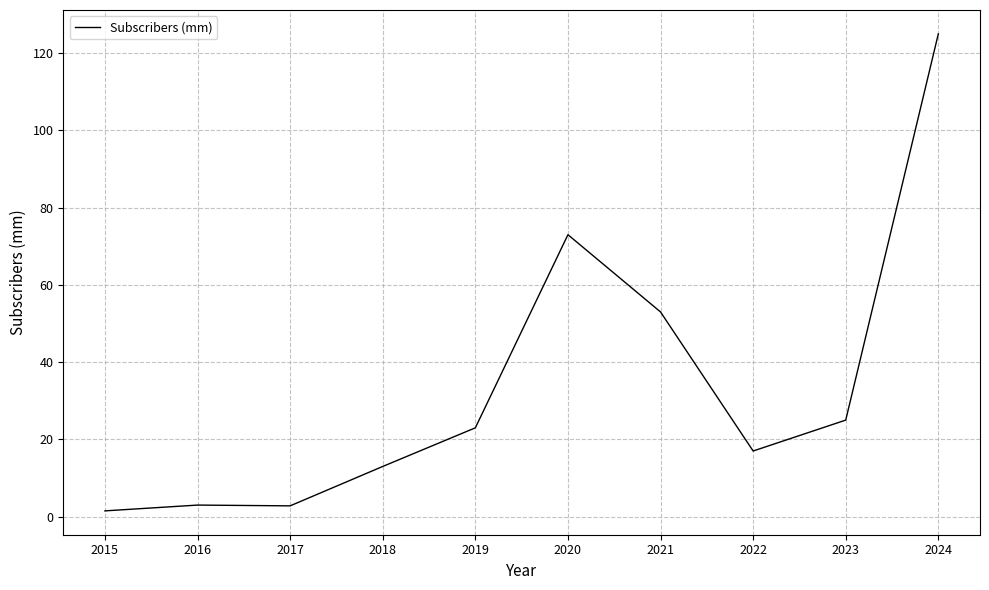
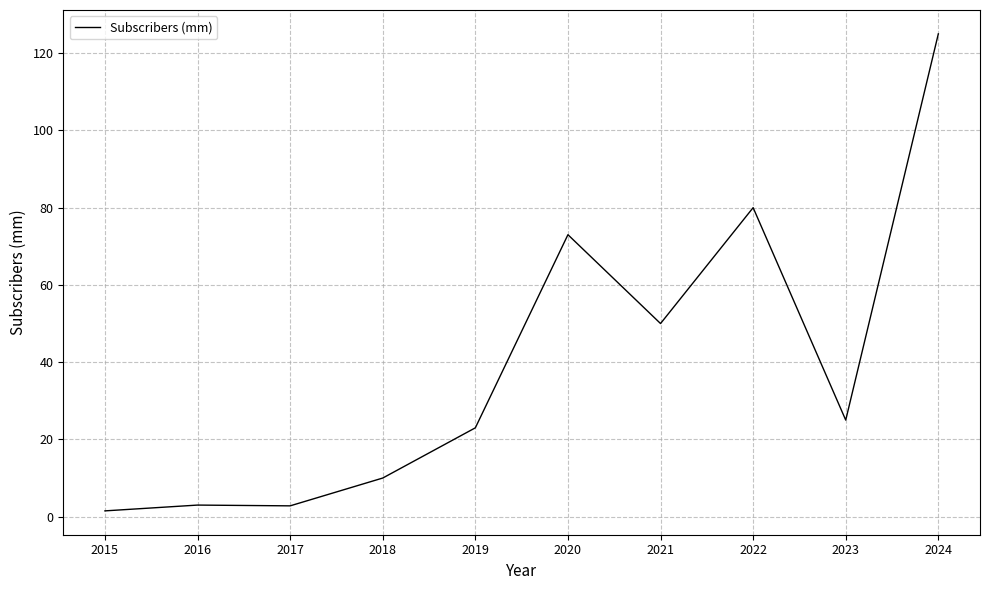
  {
    "2015": 2,
    "2016": 3,
    "2017": 3,
-   "2018": 13,
+   "2018": 10,
    "2019": 23,
    "2020": 73,
-   "2021": 53,
-   "2022": 17,
+   "2021": 50,
+   "2022": 80,
    "2023": 25,
    "2024": 125
  }
